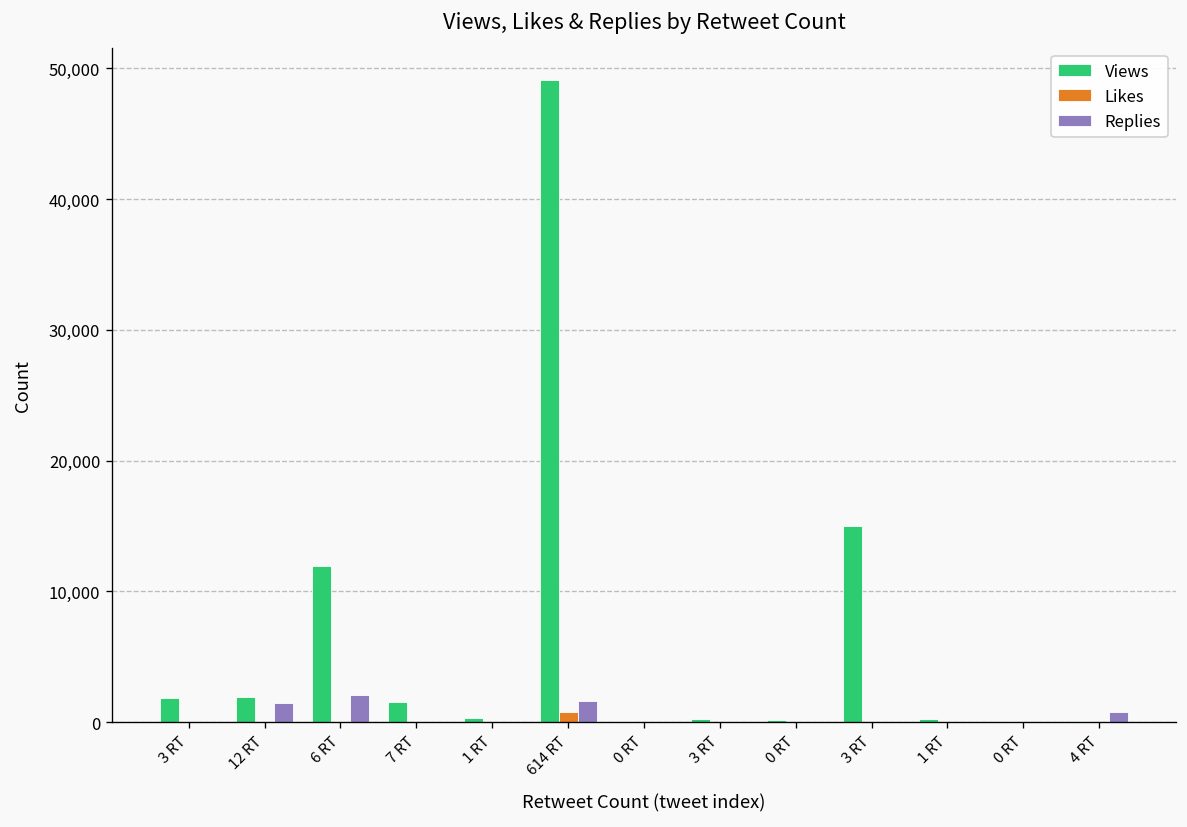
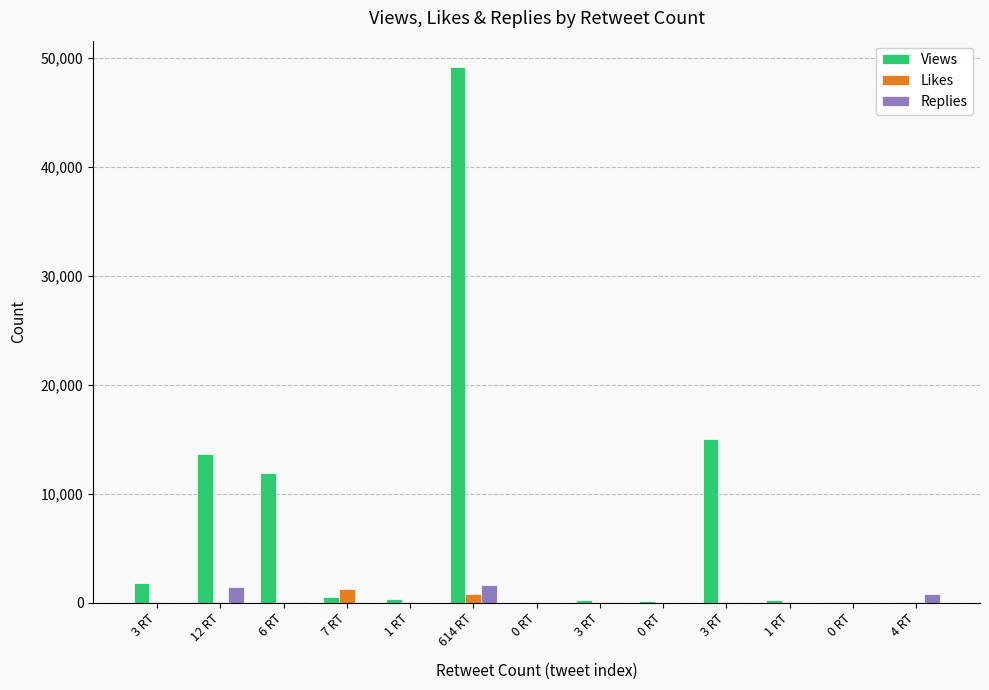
  {
    "Views": {
-     "12 RT": "1,900",
+     "12 RT": "13,700",
      "6 RT": "11,900",
-     "7 RT": "1,500",
+     "7 RT": "500",
      "614 RT": "49,100"
    },
    "Likes": {
-     "7 RT": "0",
+     "7 RT": "1,200",
      "614 RT": "800"
    },
    "Replies": {
      "12 RT": "1,400",
-     "6 RT": "2,100",
+     "6 RT": "0",
      "614 RT": "1,600",
      "4 RT": "800"
    }
  }
